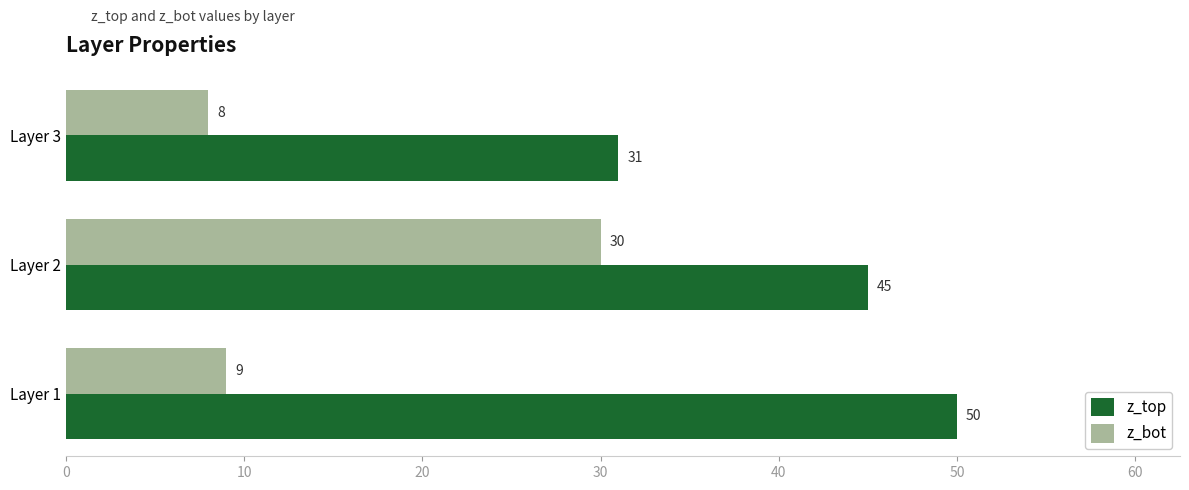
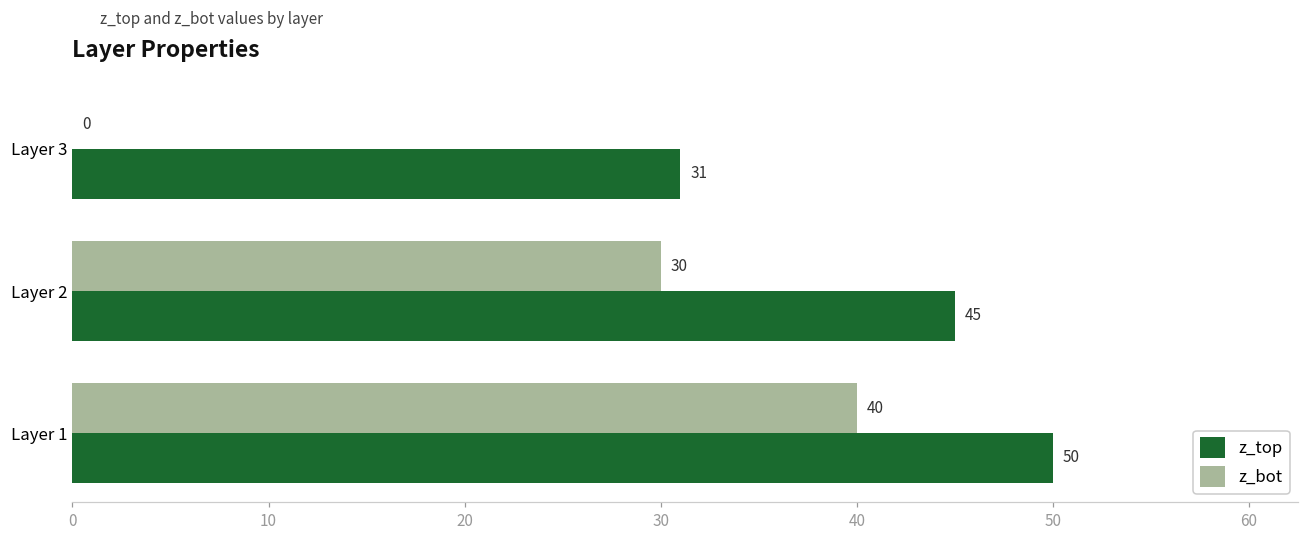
  {
    "z_top": {
      "Layer 3": 31,
      "Layer 2": 45,
      "Layer 1": 50
    },
    "z_bot": {
-     "Layer 3": 8,
+     "Layer 3": 0,
      "Layer 2": 30,
-     "Layer 1": 9
+     "Layer 1": 40
    }
  }
